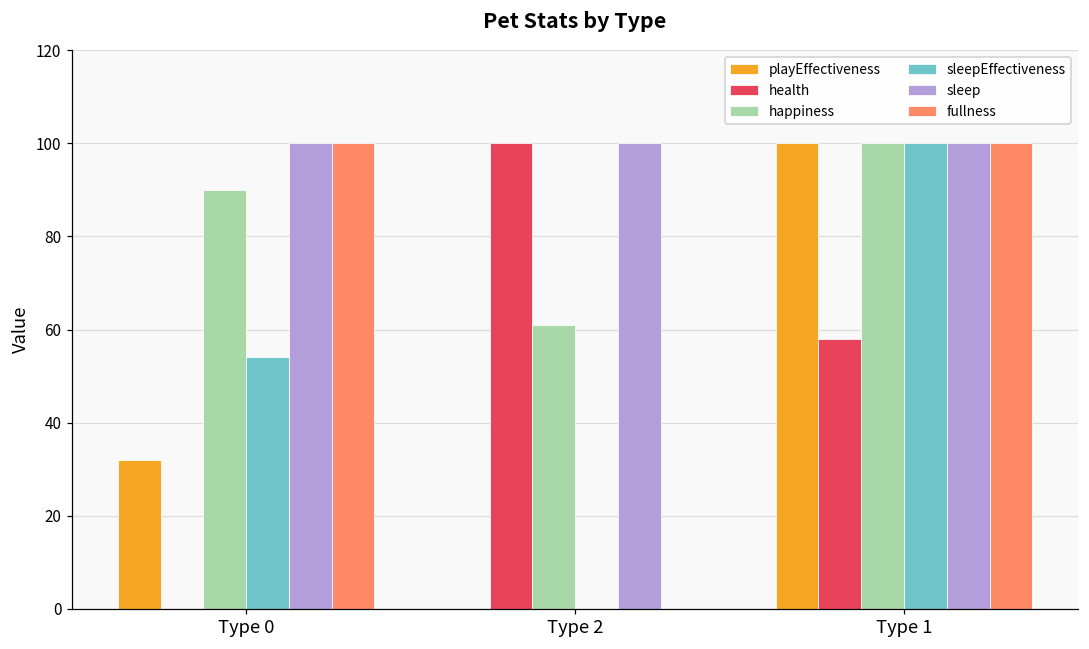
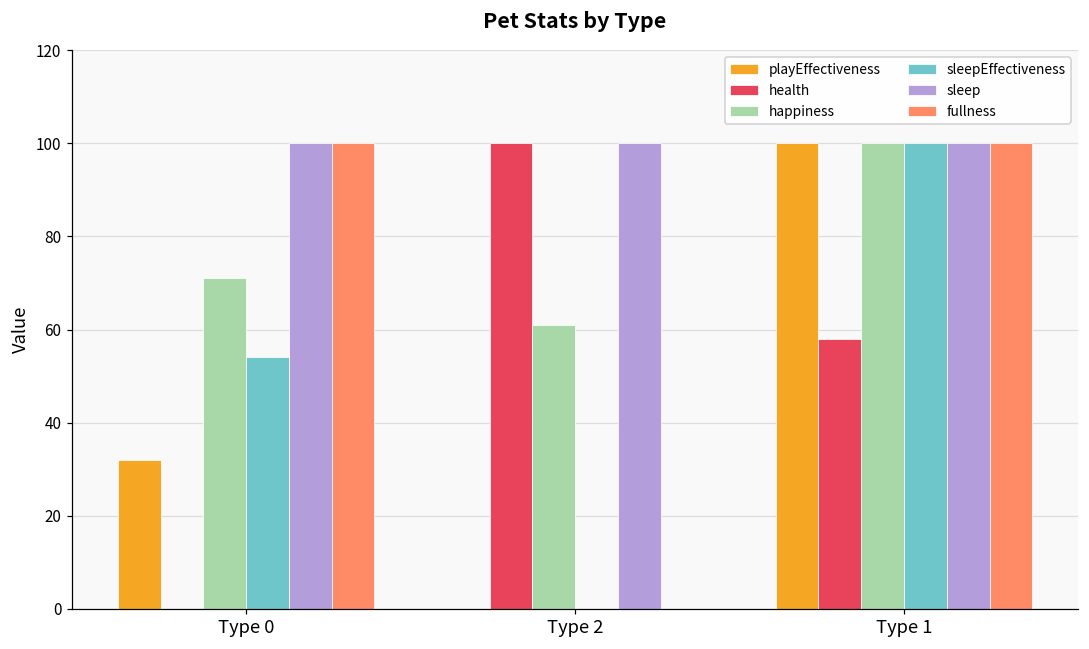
  {
    "playEffectiveness": {
      "Type 0": 32,
      "Type 2": 0,
      "Type 1": 100
    },
    "health": {
      "Type 0": 0,
      "Type 2": 100,
      "Type 1": 58
    },
    "happiness": {
-     "Type 0": 90,
+     "Type 0": 71,
      "Type 2": 61,
      "Type 1": 100
    },
    "sleepEffectiveness": {
      "Type 0": 54,
      "Type 2": 0,
      "Type 1": 100
    },
    "sleep": {
      "Type 0": 100,
      "Type 2": 100,
      "Type 1": 100
    },
    "fullness": {
      "Type 0": 100,
      "Type 2": 0,
      "Type 1": 100
    }
  }
